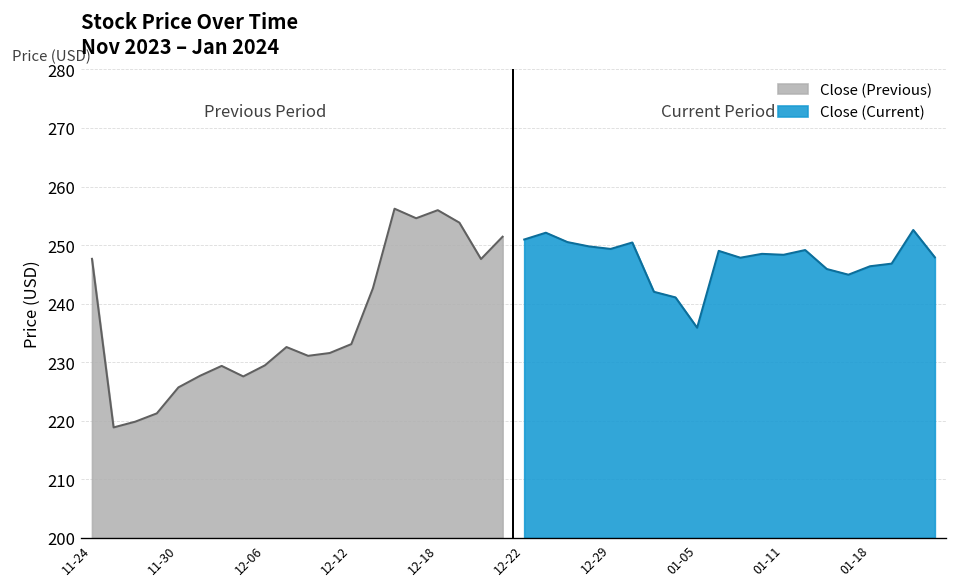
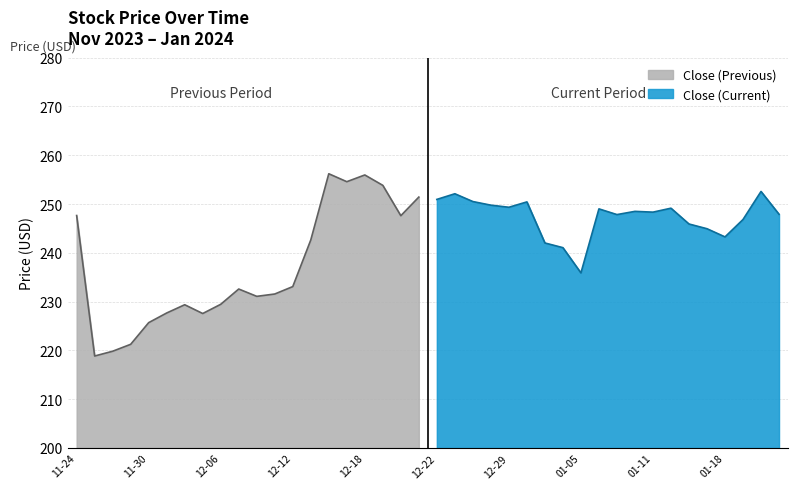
  {
    "Close (Previous)": {
      "11-24": 248,
      "11-30": 226,
      "12-06": 229,
      "12-12": 233,
      "12-18": 256
    },
    "Close (Current)": {
      "12-22": 251,
      "12-29": 249,
      "01-05": 236,
      "01-11": 248,
-     "01-18": 246
+     "01-18": 243
    }
  }
